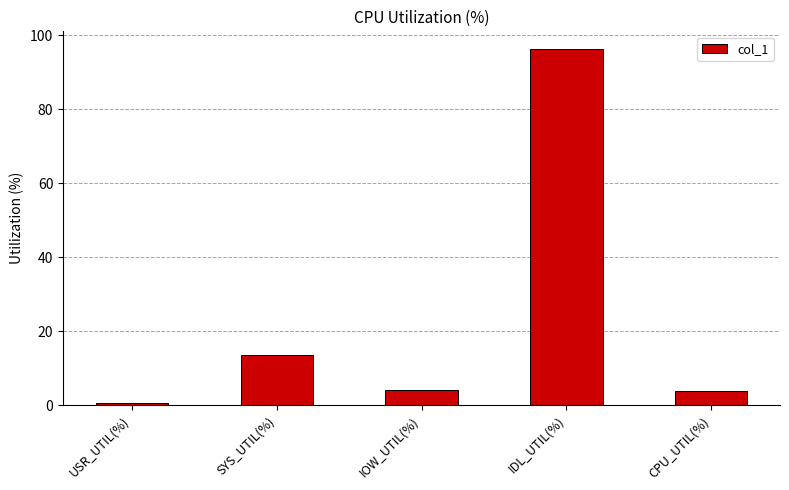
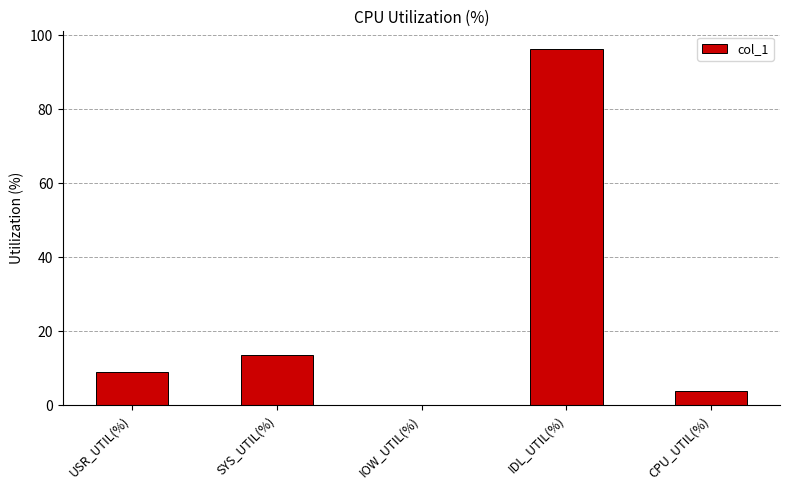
  {
-   "USR_UTIL(%)": 1,
+   "USR_UTIL(%)": 9,
    "SYS_UTIL(%)": 14,
-   "IOW_UTIL(%)": 4,
+   "IOW_UTIL(%)": 0,
    "IDL_UTIL(%)": 96,
    "CPU_UTIL(%)": 4
  }
